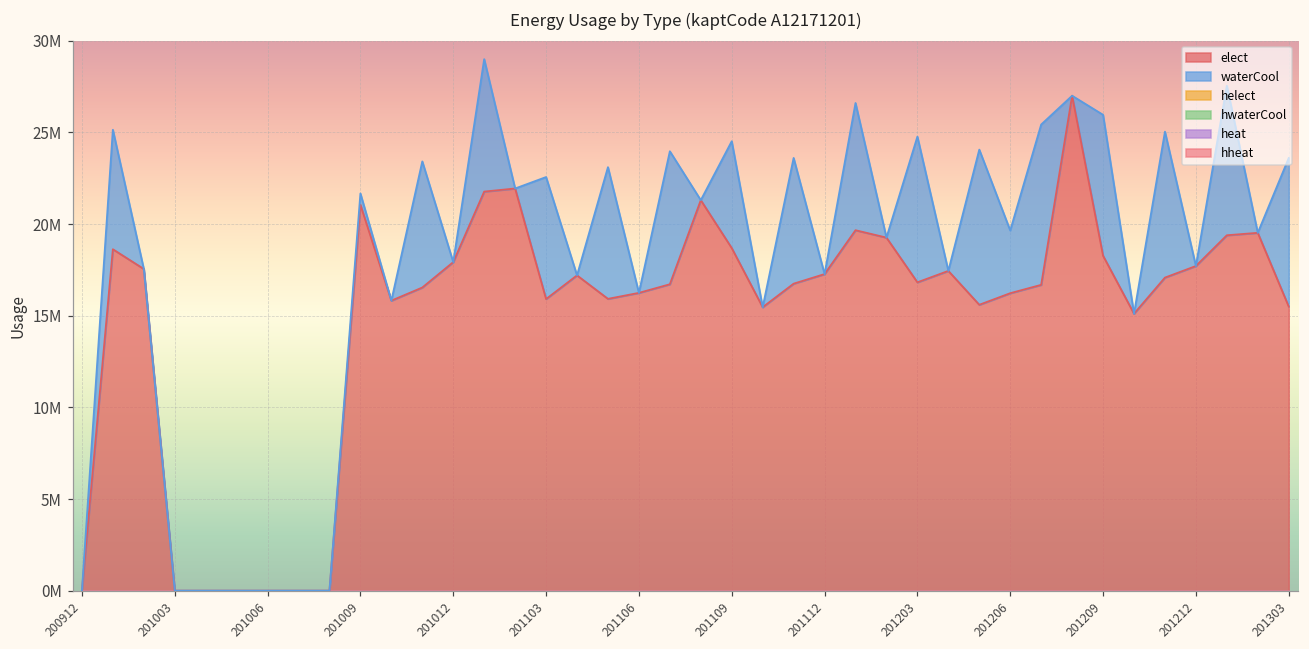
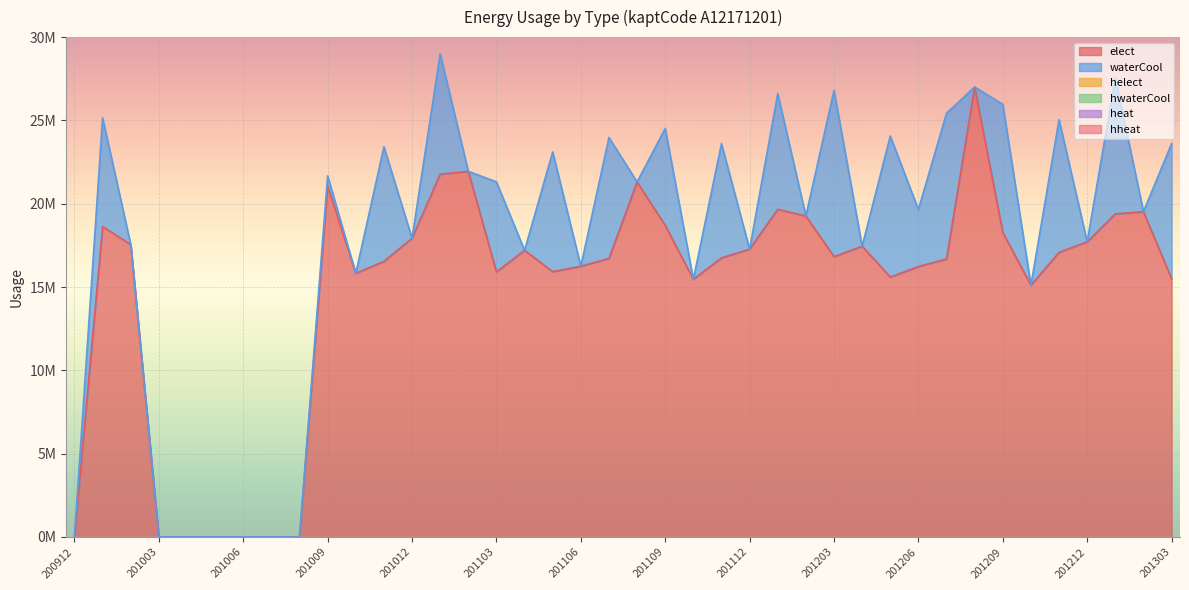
  {
    "waterCool": {
      "201009": 600000,
-     "201103": 6700000,
+     "201103": 5400000,
      "201109": 5800000,
-     "201203": 7900000,
+     "201203": 10000000,
      "201206": 3400000,
      "201209": 7700000,
      "201303": 8100000
    }
  }
